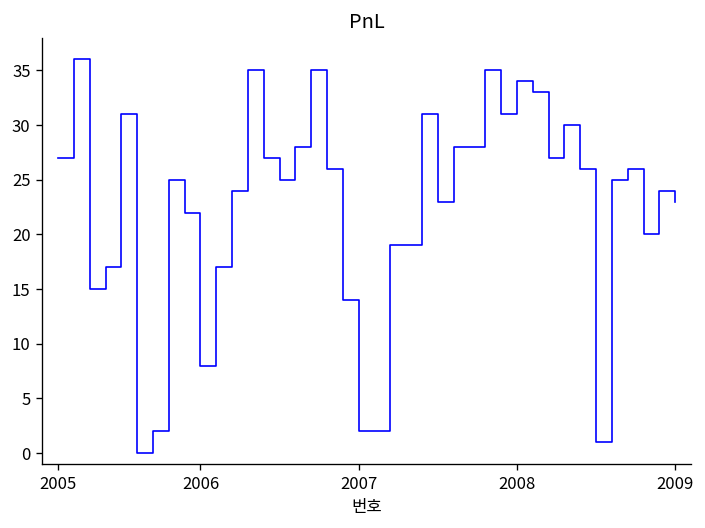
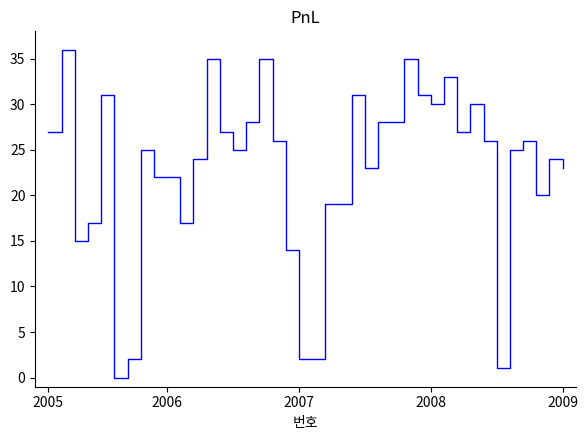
  {
    "2005": 27,
-   "2006": 8,
+   "2006": 22,
    "2007": 2,
-   "2008": 34,
+   "2008": 30,
    "2009": 23
  }
